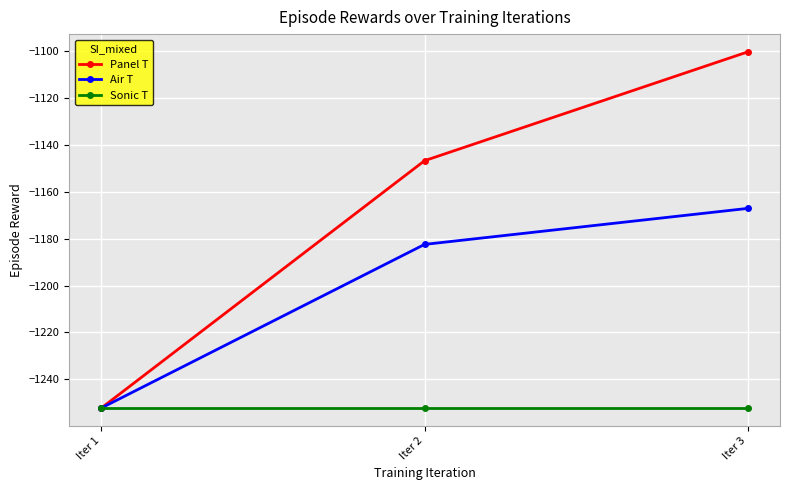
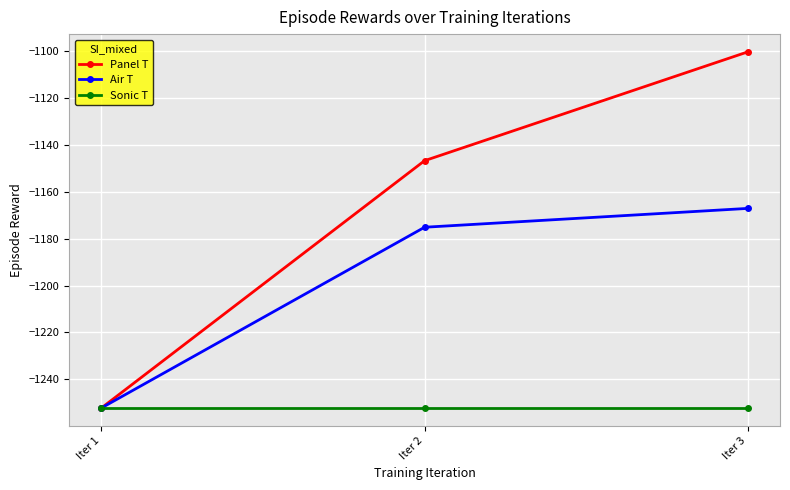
  {
    "Panel T": {
      "Iter 2": -1147,
      "Iter 3": -1100
    },
    "Air T": {
-     "Iter 2": -1182,
+     "Iter 2": -1175,
      "Iter 3": -1167
    },
    "Sonic T": {
      "Iter 2": -1252,
      "Iter 3": -1252
    }
  }
